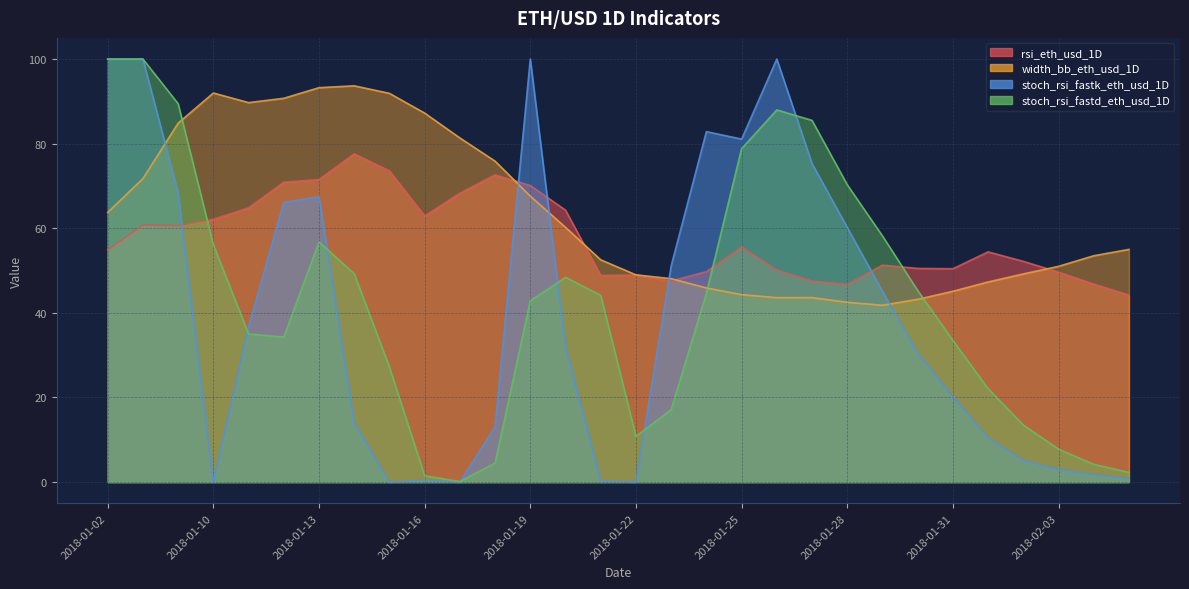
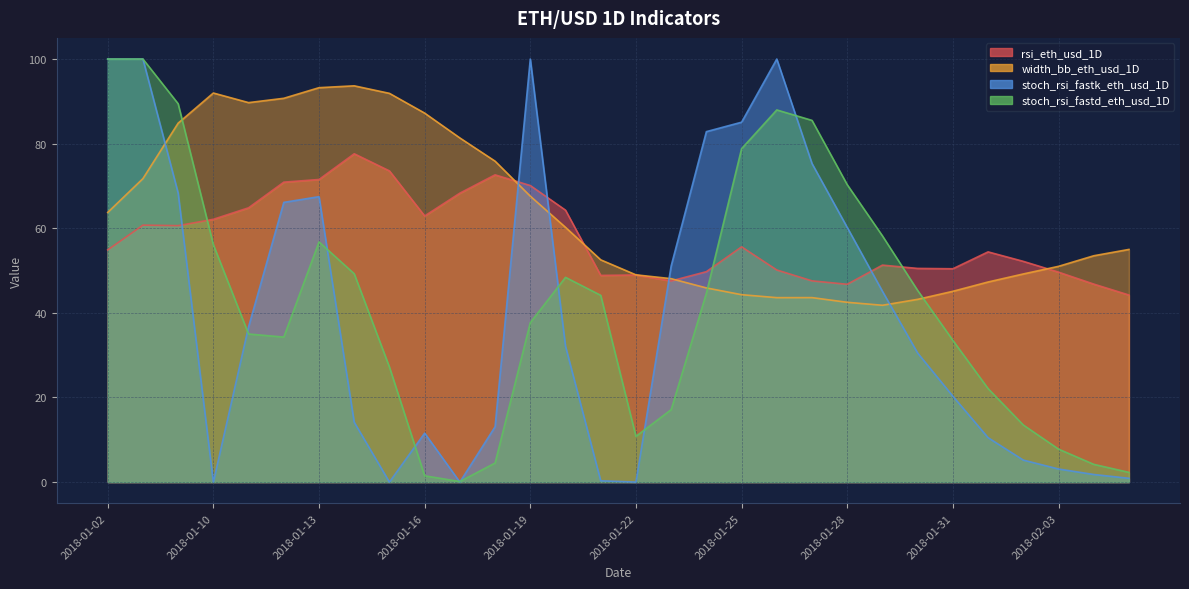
  {
    "stoch_rsi_fastk_eth_usd_1D": {
      "2018-01-10": 0,
      "2018-01-13": 67,
-     "2018-01-16": 0,
+     "2018-01-16": 12,
      "2018-01-19": 100,
      "2018-01-22": 0,
-     "2018-01-25": 81,
+     "2018-01-25": 85,
      "2018-01-28": 60,
      "2018-01-31": 20,
      "2018-02-03": 3
    },
    "stoch_rsi_fastd_eth_usd_1D": {
      "2018-01-10": 56,
      "2018-01-13": 57,
      "2018-01-16": 1,
-     "2018-01-19": 43,
+     "2018-01-19": 38,
      "2018-01-22": 11,
      "2018-01-25": 79,
      "2018-01-28": 70,
      "2018-01-31": 34,
      "2018-02-03": 8
    }
  }
